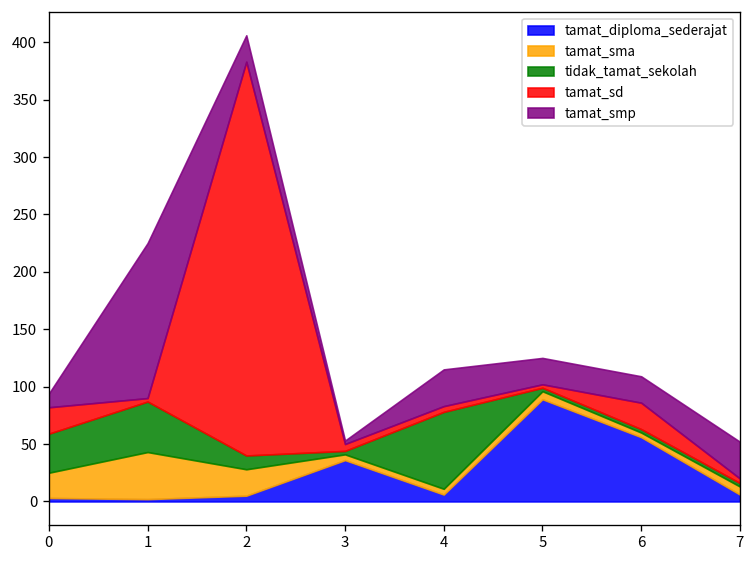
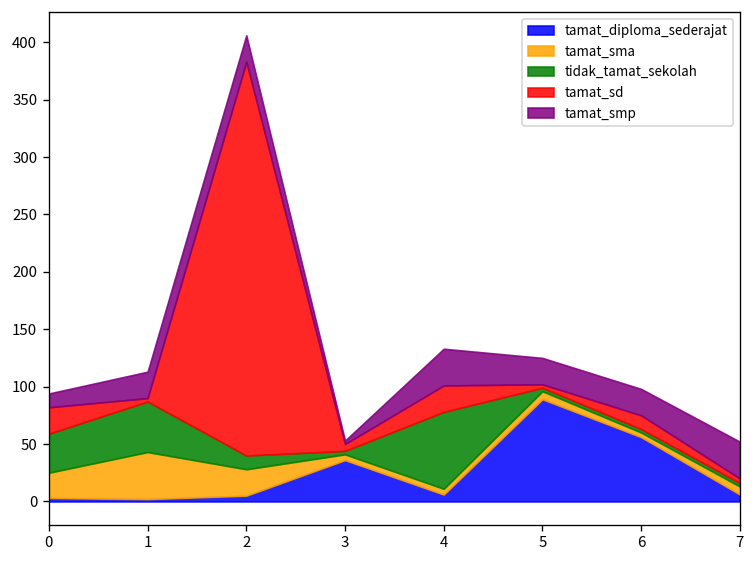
  {
    "tamat_diploma_sederajat": {
      "0": 0,
      "2": 10,
      "3": 40,
      "4": 10,
      "5": 90,
      "6": 60,
      "7": 10
    },
    "tamat_sma": {
      "0": 20,
      "1": 40,
      "2": 20,
      "3": 10,
      "4": 10,
      "5": 10,
      "6": 0,
      "7": 10
    },
    "tidak_tamat_sekolah": {
      "0": 30,
      "1": 40,
      "2": 10,
      "3": 0,
      "4": 70,
      "5": 0,
      "6": 0,
      "7": 0
    },
    "tamat_sd": {
      "0": 20,
      "1": 0,
      "2": 340,
      "3": 10,
-     "4": 10,
+     "4": 20,
      "5": 0,
-     "6": 20,
+     "6": 10,
      "7": 0
    },
    "tamat_smp": {
      "0": 10,
-     "1": 140,
+     "1": 20,
      "2": 20,
      "3": 0,
      "4": 30,
      "5": 20,
      "6": 20,
      "7": 30
    }
  }
